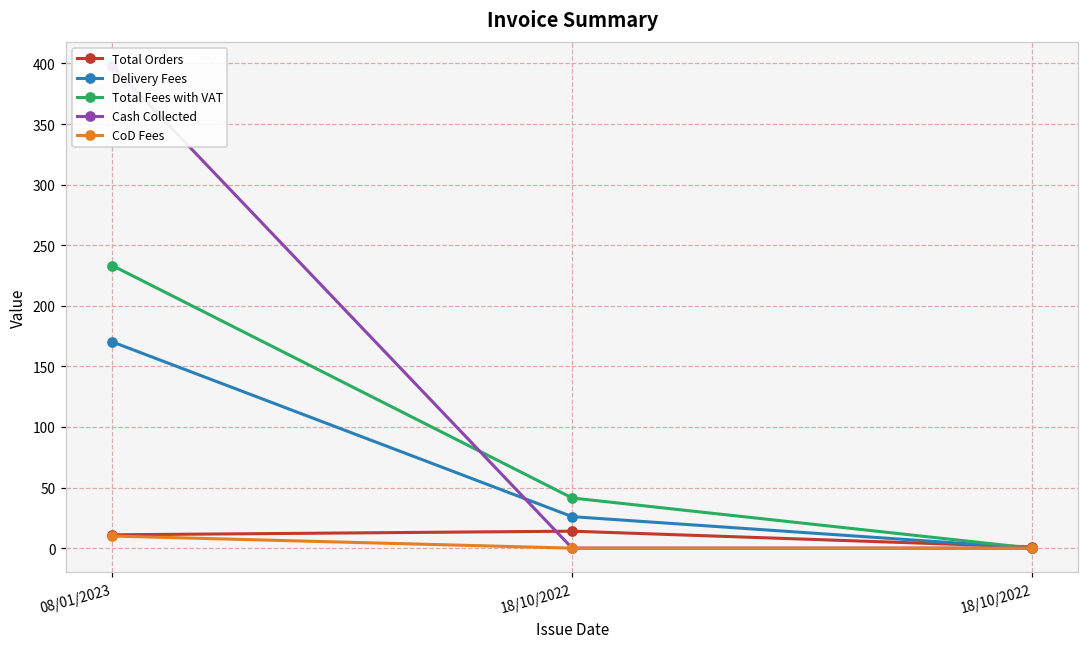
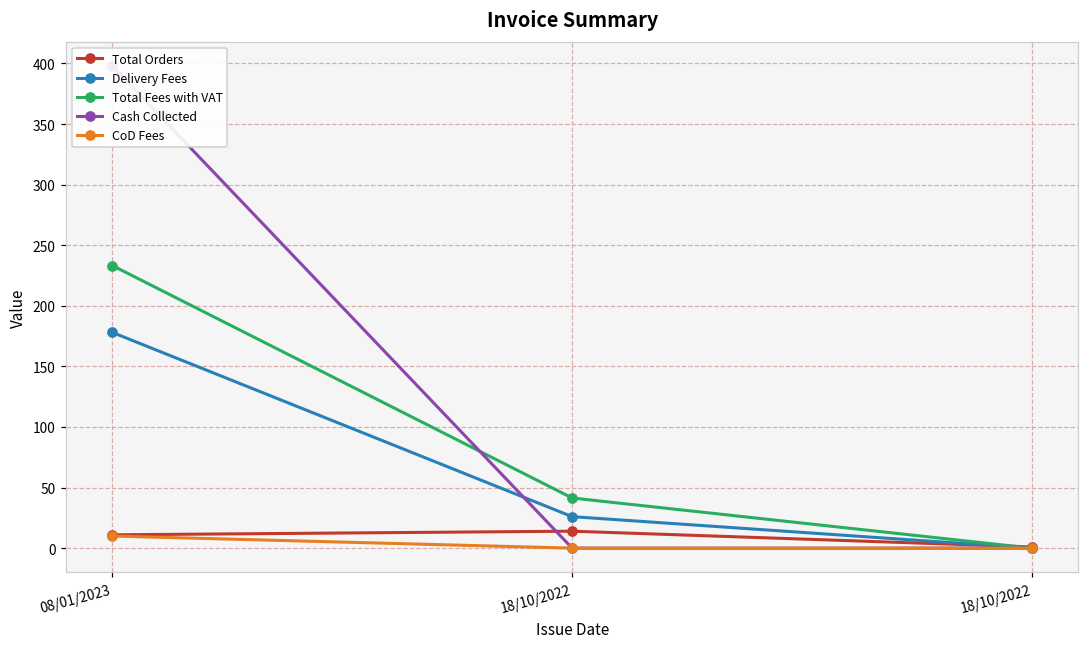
  {
    "Delivery Fees": {
-     "08/01/2023": 170
+     "08/01/2023": 178
    },
    "Total Fees with VAT": {
      "08/01/2023": 233
    }
  }
